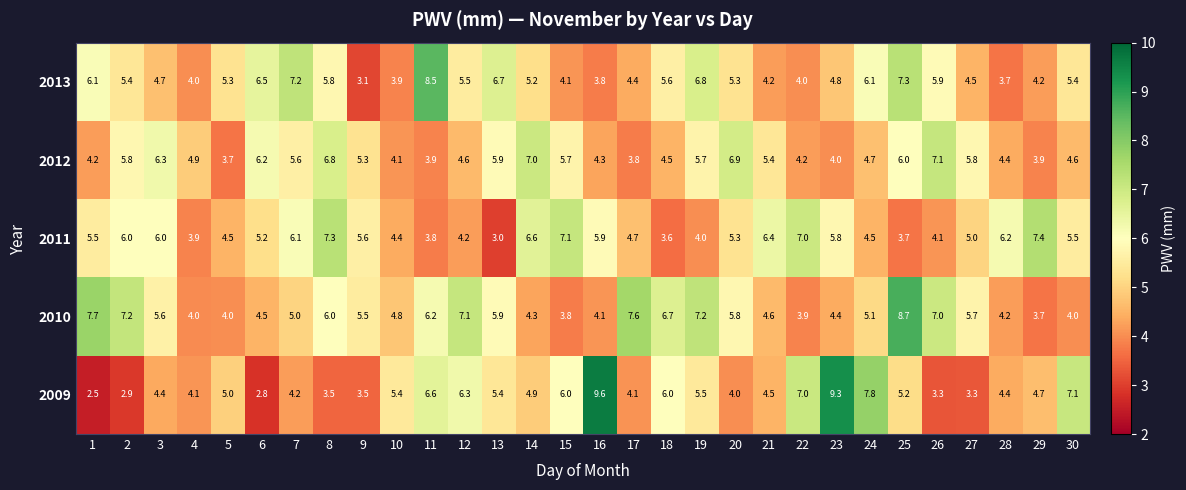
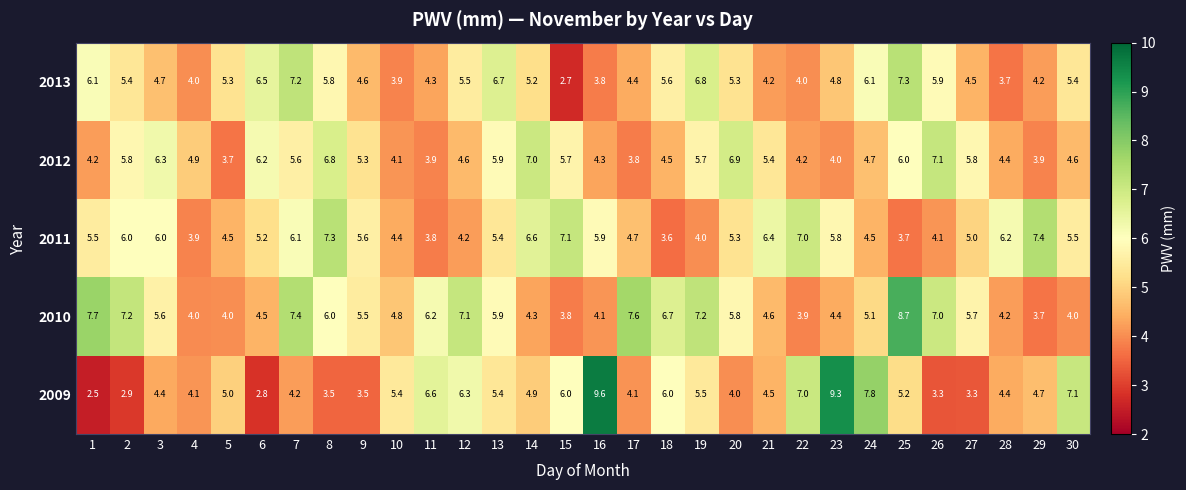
  {
    "2013": {
      "1": 6.1,
      "2": 5.4,
      "3": 4.7,
      "4": 4.0,
      "5": 5.3,
      "6": 6.5,
      "7": 7.2,
      "8": 5.8,
-     "9": 3.1,
+     "9": 4.6,
      "10": 3.9,
-     "11": 8.5,
+     "11": 4.3,
      "12": 5.5,
      "13": 6.7,
      "14": 5.2,
-     "15": 4.1,
+     "15": 2.7,
      "16": 3.8,
      "17": 4.4,
      "18": 5.6,
      "19": 6.8,
      "20": 5.3,
      "21": 4.2,
      "22": 4.0,
      "23": 4.8,
      "24": 6.1,
      "25": 7.3,
      "26": 5.9,
      "27": 4.5,
      "28": 3.7,
      "29": 4.2,
      "30": 5.4
    },
    "2012": {
      "1": 4.2,
      "2": 5.8,
      "3": 6.3,
      "4": 4.9,
      "5": 3.7,
      "6": 6.2,
      "7": 5.6,
      "8": 6.8,
      "9": 5.3,
      "10": 4.1,
      "11": 3.9,
      "12": 4.6,
      "13": 5.9,
      "14": 7.0,
      "15": 5.7,
      "16": 4.3,
      "17": 3.8,
      "18": 4.5,
      "19": 5.7,
      "20": 6.9,
      "21": 5.4,
      "22": 4.2,
      "23": 4.0,
      "24": 4.7,
      "25": 6.0,
      "26": 7.1,
      "27": 5.8,
      "28": 4.4,
      "29": 3.9,
      "30": 4.6
    },
    "2011": {
      "1": 5.5,
      "2": 6.0,
      "3": 6.0,
      "4": 3.9,
      "5": 4.5,
      "6": 5.2,
      "7": 6.1,
      "8": 7.3,
      "9": 5.6,
      "10": 4.4,
      "11": 3.8,
      "12": 4.2,
-     "13": 3.0,
+     "13": 5.4,
      "14": 6.6,
      "15": 7.1,
      "16": 5.9,
      "17": 4.7,
      "18": 3.6,
      "19": 4.0,
      "20": 5.3,
      "21": 6.4,
      "22": 7.0,
      "23": 5.8,
      "24": 4.5,
      "25": 3.7,
      "26": 4.1,
      "27": 5.0,
      "28": 6.2,
      "29": 7.4,
      "30": 5.5
    },
    "2010": {
      "1": 7.7,
      "2": 7.2,
      "3": 5.6,
      "4": 4.0,
      "5": 4.0,
      "6": 4.5,
-     "7": 5.0,
+     "7": 7.4,
      "8": 6.0,
      "9": 5.5,
      "10": 4.8,
      "11": 6.2,
      "12": 7.1,
      "13": 5.9,
      "14": 4.3,
      "15": 3.8,
      "16": 4.1,
      "17": 7.6,
      "18": 6.7,
      "19": 7.2,
      "20": 5.8,
      "21": 4.6,
      "22": 3.9,
      "23": 4.4,
      "24": 5.1,
      "25": 8.7,
      "26": 7.0,
      "27": 5.7,
      "28": 4.2,
      "29": 3.7,
      "30": 4.0
    },
    "2009": {
      "1": 2.5,
      "2": 2.9,
      "3": 4.4,
      "4": 4.1,
      "5": 5.0,
      "6": 2.8,
      "7": 4.2,
      "8": 3.5,
      "9": 3.5,
      "10": 5.4,
      "11": 6.6,
      "12": 6.3,
      "13": 5.4,
      "14": 4.9,
      "15": 6.0,
      "16": 9.6,
      "17": 4.1,
      "18": 6.0,
      "19": 5.5,
      "20": 4.0,
      "21": 4.5,
      "22": 7.0,
      "23": 9.3,
      "24": 7.8,
      "25": 5.2,
      "26": 3.3,
      "27": 3.3,
      "28": 4.4,
      "29": 4.7,
      "30": 7.1
    }
  }
